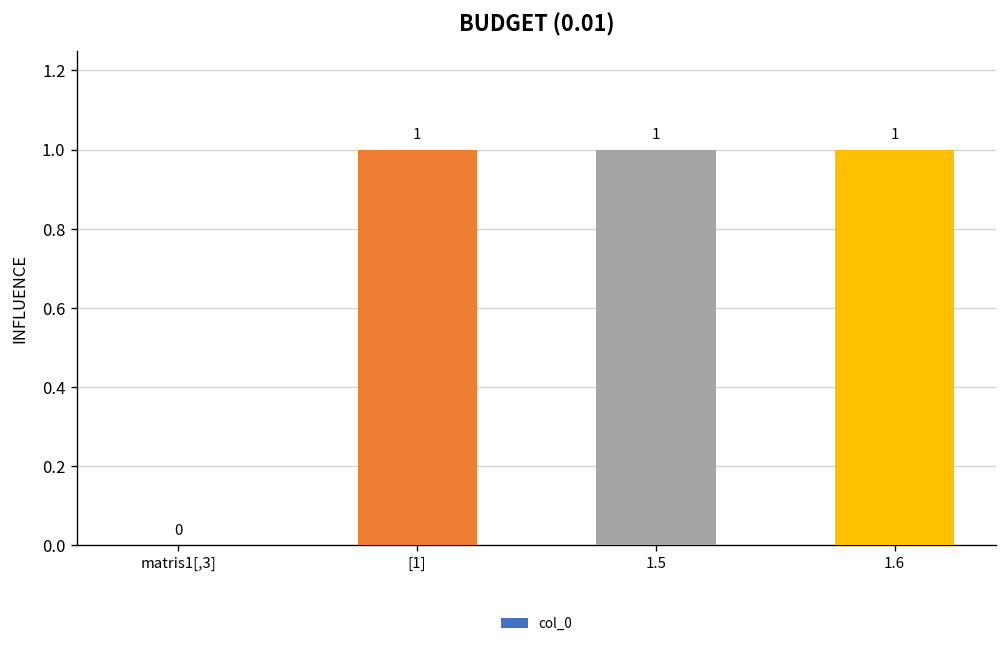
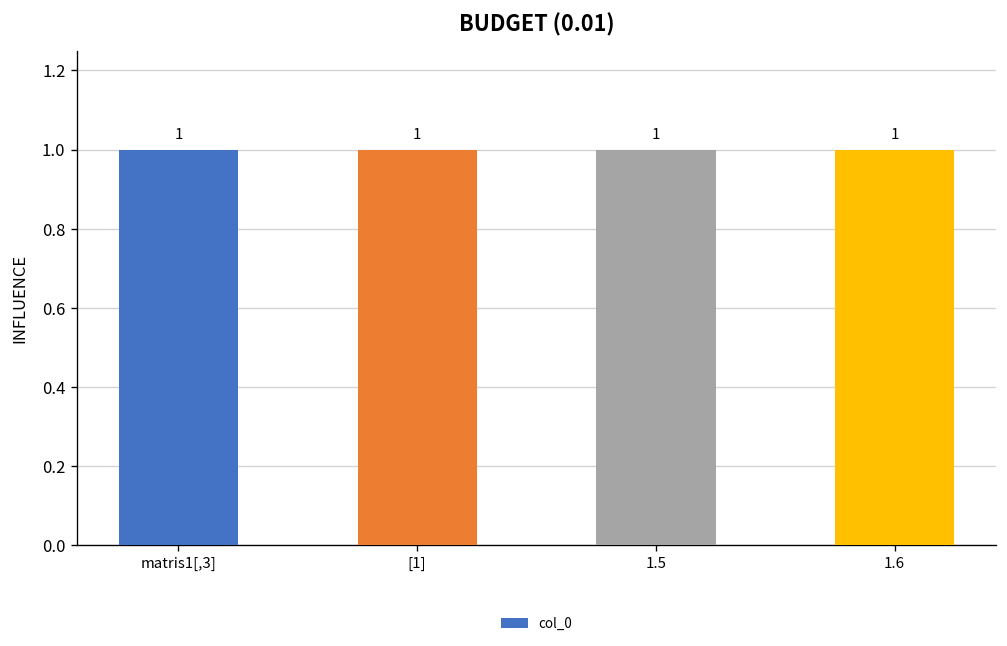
  {
-   "matris1[,3]": 0,
+   "matris1[,3]": 1,
    "[1]": 1,
    "1.5": 1,
    "1.6": 1
  }
